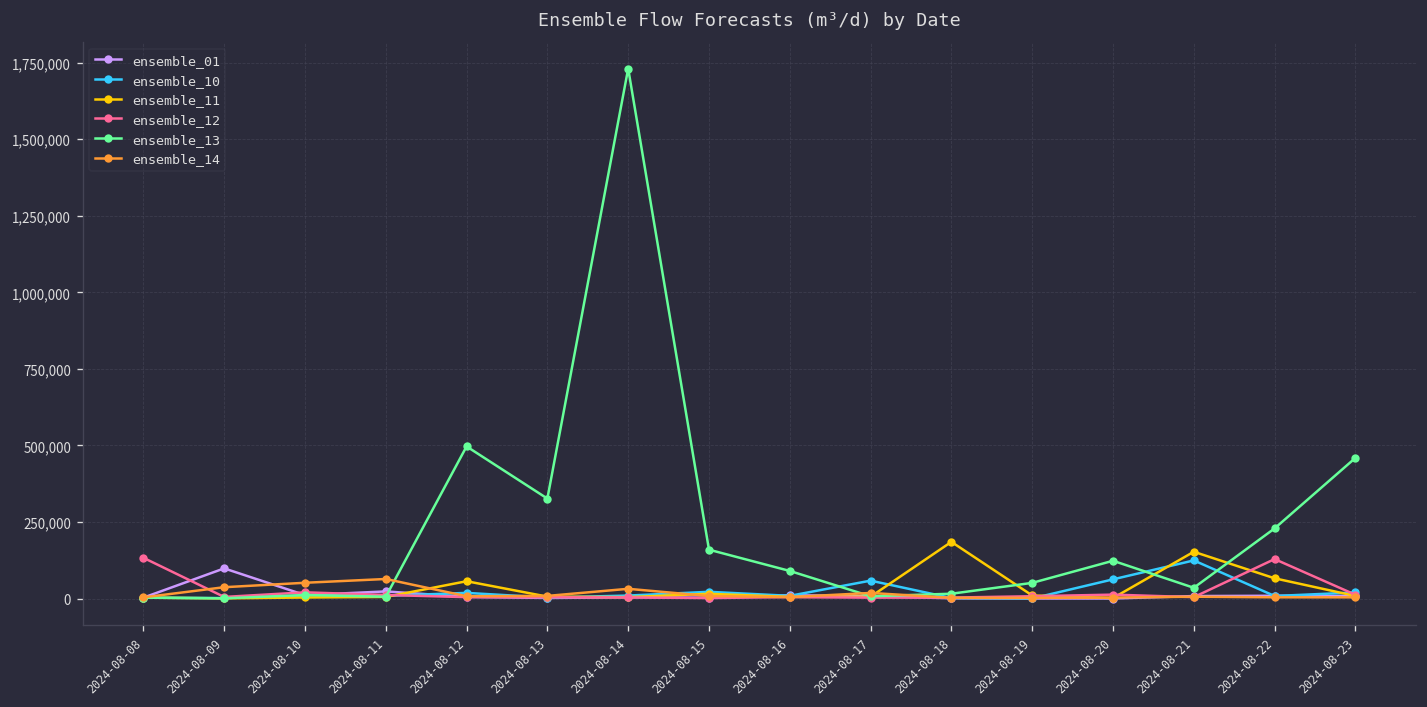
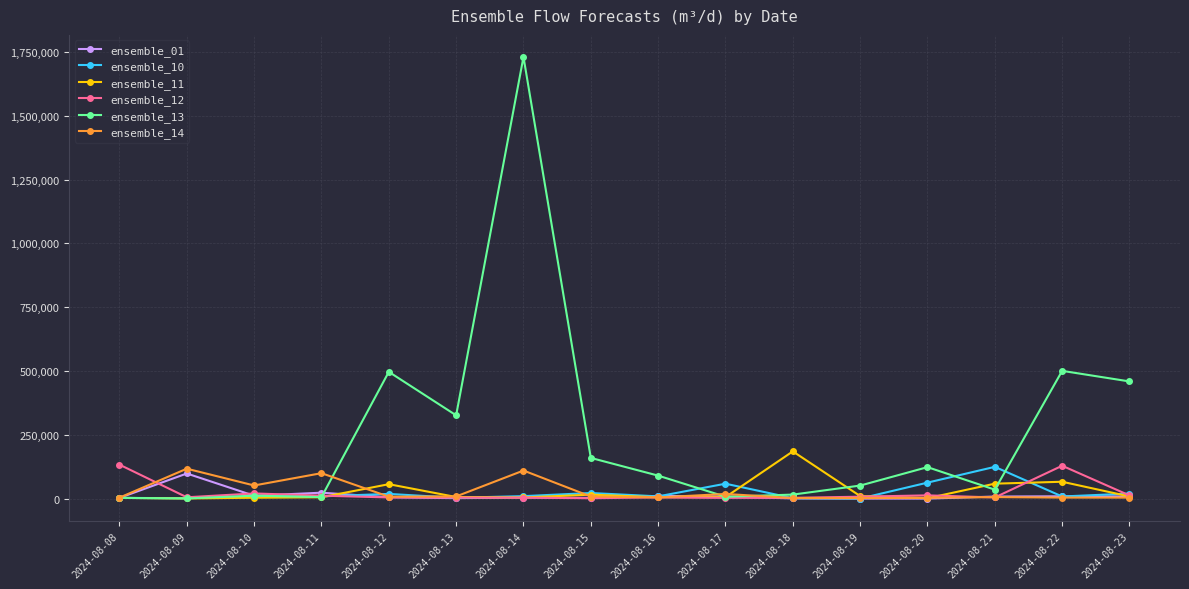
  {
    "ensemble_01": {
      "2024-08-09": "100,000",
      "2024-08-11": "20,000"
    },
    "ensemble_10": {
      "2024-08-12": "20,000",
      "2024-08-17": "60,000",
      "2024-08-20": "60,000",
      "2024-08-21": "120,000"
    },
    "ensemble_11": {
      "2024-08-12": "60,000",
      "2024-08-18": "180,000",
-     "2024-08-21": "150,000",
+     "2024-08-21": "60,000",
      "2024-08-22": "70,000"
    },
    "ensemble_12": {
      "2024-08-08": "130,000",
      "2024-08-22": "130,000"
    },
    "ensemble_13": {
      "2024-08-12": "500,000",
      "2024-08-13": "330,000",
      "2024-08-14": "1,730,000",
      "2024-08-15": "160,000",
      "2024-08-16": "90,000",
      "2024-08-18": "20,000",
      "2024-08-19": "50,000",
      "2024-08-20": "120,000",
      "2024-08-21": "30,000",
-     "2024-08-22": "230,000",
+     "2024-08-22": "500,000",
      "2024-08-23": "460,000"
    },
    "ensemble_14": {
-     "2024-08-09": "40,000",
+     "2024-08-09": "120,000",
      "2024-08-10": "50,000",
-     "2024-08-11": "60,000",
-     "2024-08-14": "30,000"
+     "2024-08-11": "100,000",
+     "2024-08-14": "110,000"
    }
  }
